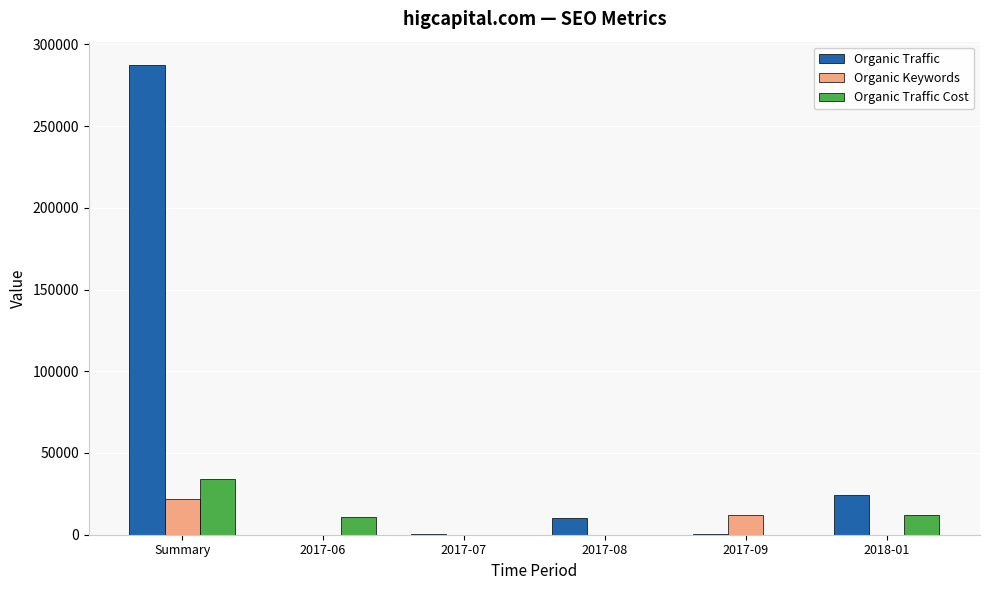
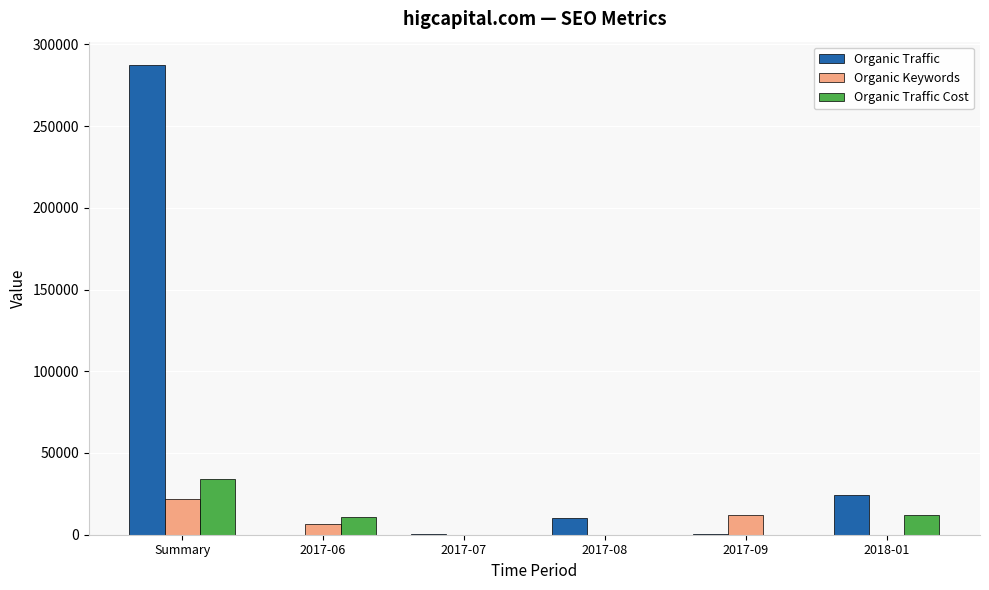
  {
    "Organic Traffic": {
      "Summary": 287000,
      "2017-08": 10000,
      "2018-01": 24000
    },
    "Organic Keywords": {
      "Summary": 22000,
-     "2017-06": 0,
+     "2017-06": 7000,
      "2017-09": 12000
    },
    "Organic Traffic Cost": {
      "Summary": 34000,
      "2017-06": 11000,
      "2018-01": 12000
    }
  }
